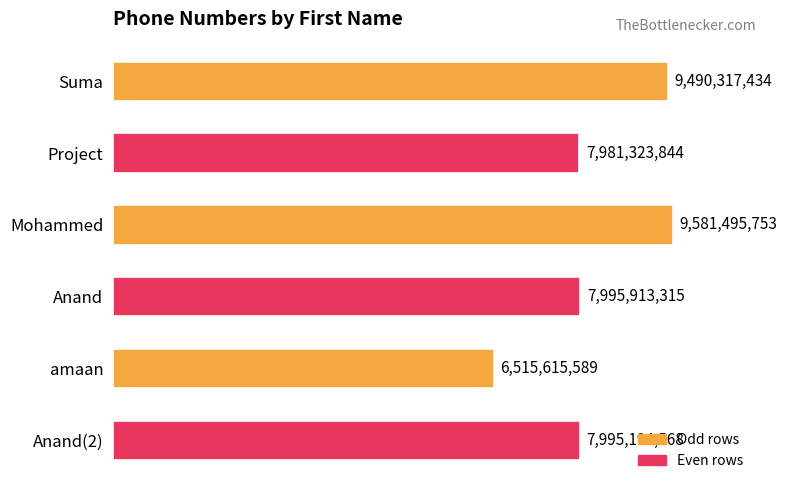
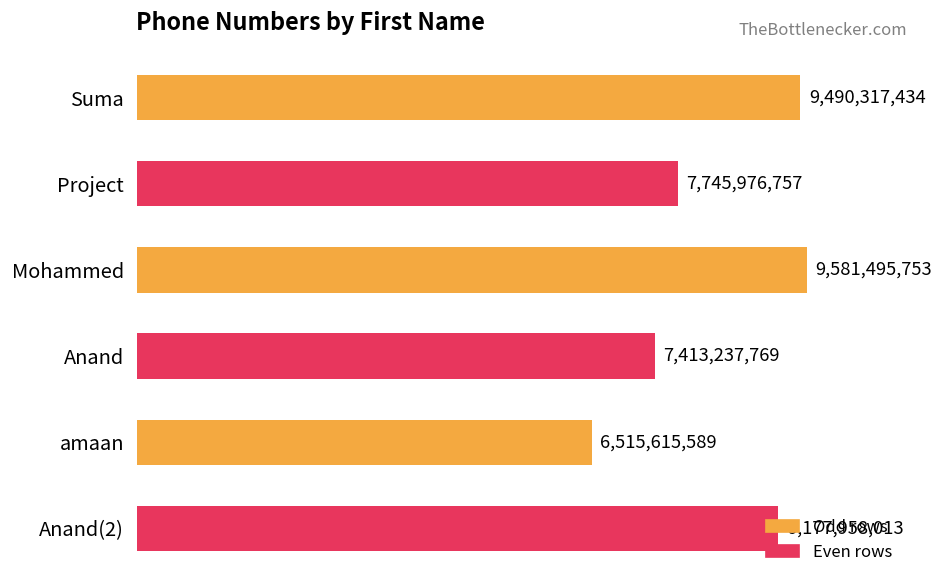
  {
    "Suma": "9,490,317,434",
-   "Project": "7,981,323,844",
+   "Project": "7,745,976,757",
    "Mohammed": "9,581,495,753",
-   "Anand": "7,995,913,315",
+   "Anand": "7,413,237,769",
    "amaan": "6,515,615,589",
-   "Anand(2)": "7,995,194,568"
+   "Anand(2)": "9,177,958,013"
  }
